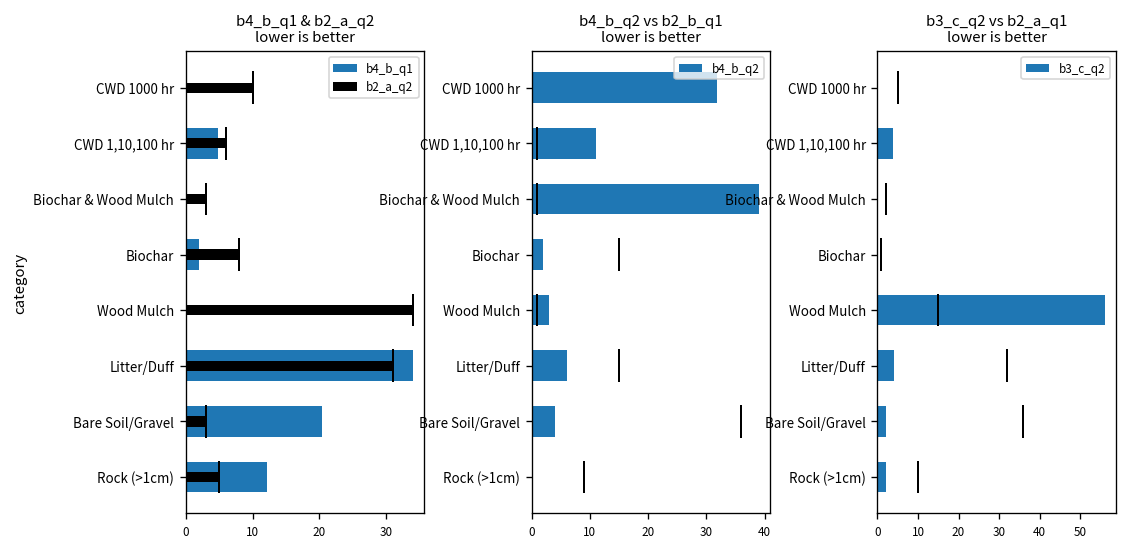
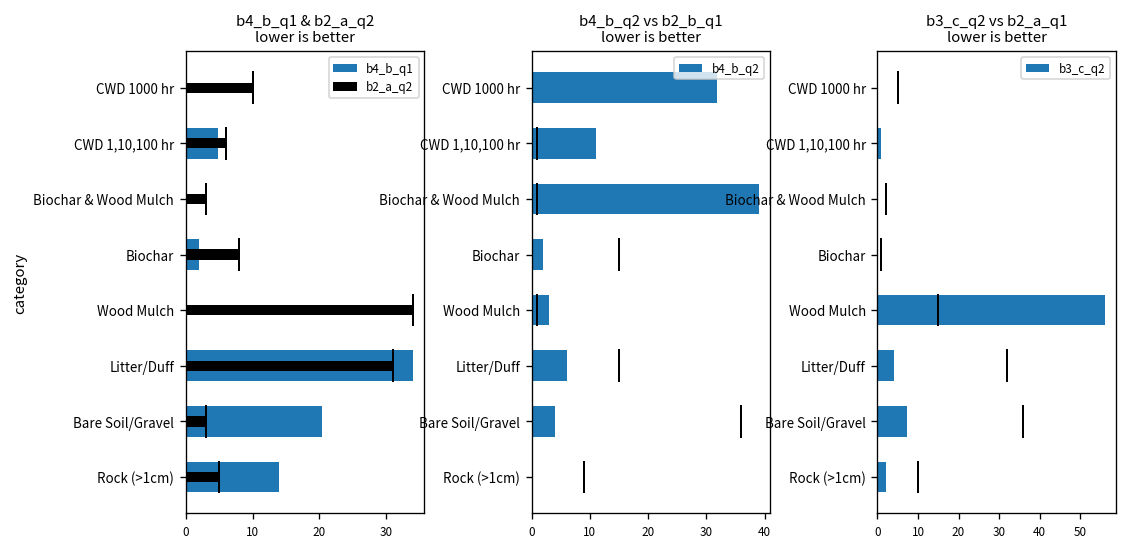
  {
    "b4_b_q1 & b2_a_q2 lower is better": {
      "b4_b_q1": {
        "CWD 1000 hr": 0,
        "Biochar & Wood Mulch": 0,
        "Wood Mulch": 0,
        "Litter/Duff": 34,
        "Bare Soil/Gravel": 20,
-       "Rock (>1cm)": 12
+       "Rock (>1cm)": 14
      }
    },
    "b4_b_q2 vs b2_b_q1 lower is better": {
      "b4_b_q2": {
        "CWD 1000 hr": 32,
        "CWD 1,10,100 hr": 11,
        "Biochar": 2,
        "Wood Mulch": 3,
        "Litter/Duff": 6,
        "Bare Soil/Gravel": 4,
        "Rock (>1cm)": 0
      }
    },
    "b3_c_q2 vs b2_a_q1 lower is better": {
      "b3_c_q2": {
        "CWD 1000 hr": 0,
-       "CWD 1,10,100 hr": 4,
+       "CWD 1,10,100 hr": 1,
        "Biochar": 0,
        "Wood Mulch": 56,
        "Litter/Duff": 4,
-       "Bare Soil/Gravel": 2,
+       "Bare Soil/Gravel": 7,
        "Rock (>1cm)": 2
      }
    }
  }
